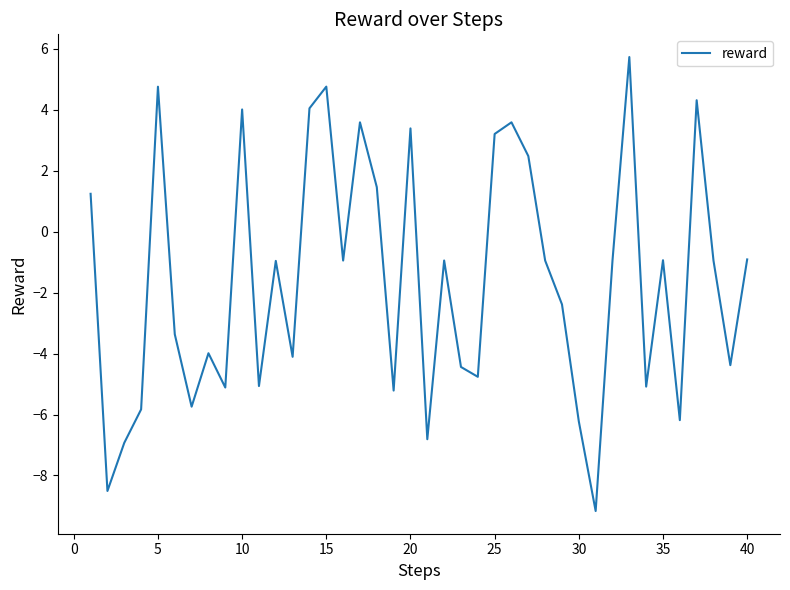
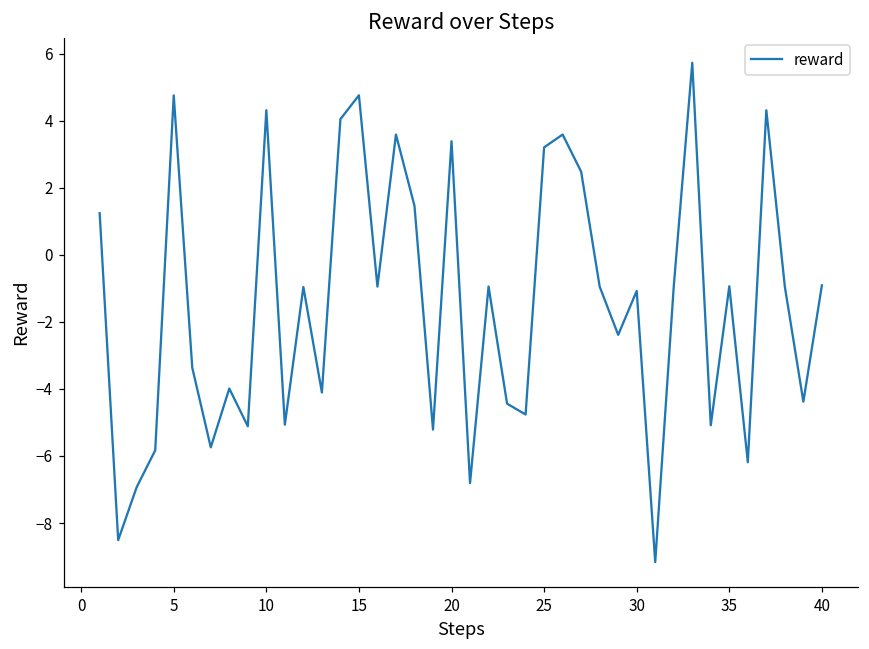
  {
    "5": 4.8,
-   "10": 4.0,
+   "10": 4.3,
    "15": 4.8,
    "20": 3.4,
    "25": 3.2,
-   "30": -6.2,
+   "30": -1.1,
    "35": -0.9,
    "40": -0.9
  }
